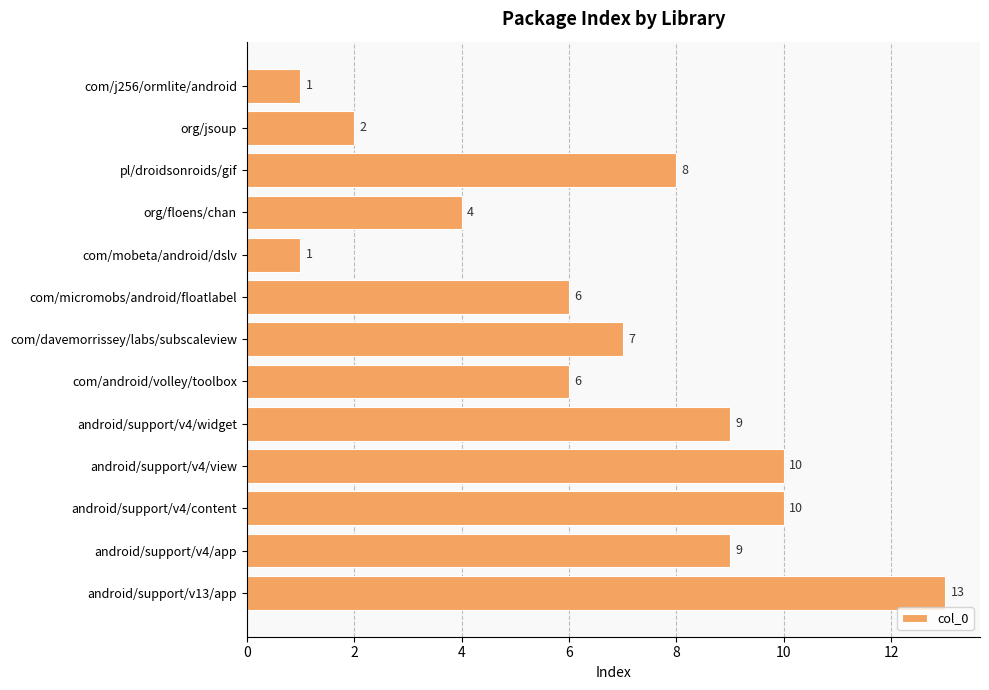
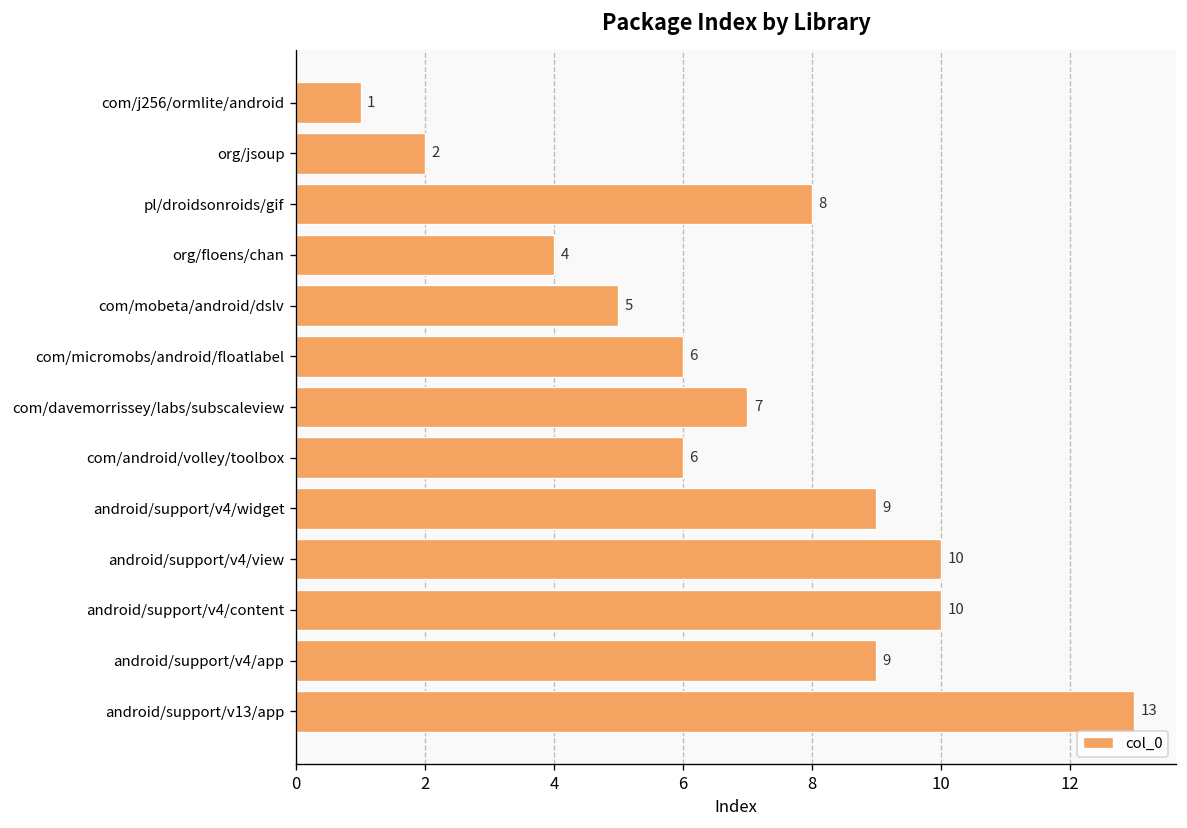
  {
    "com/j256/ormlite/android": 1,
    "org/jsoup": 2,
    "pl/droidsonroids/gif": 8,
    "org/floens/chan": 4,
-   "com/mobeta/android/dslv": 1,
+   "com/mobeta/android/dslv": 5,
    "com/micromobs/android/floatlabel": 6,
    "com/davemorrissey/labs/subscaleview": 7,
    "com/android/volley/toolbox": 6,
    "android/support/v4/widget": 9,
    "android/support/v4/view": 10,
    "android/support/v4/content": 10,
    "android/support/v4/app": 9,
    "android/support/v13/app": 13
  }
